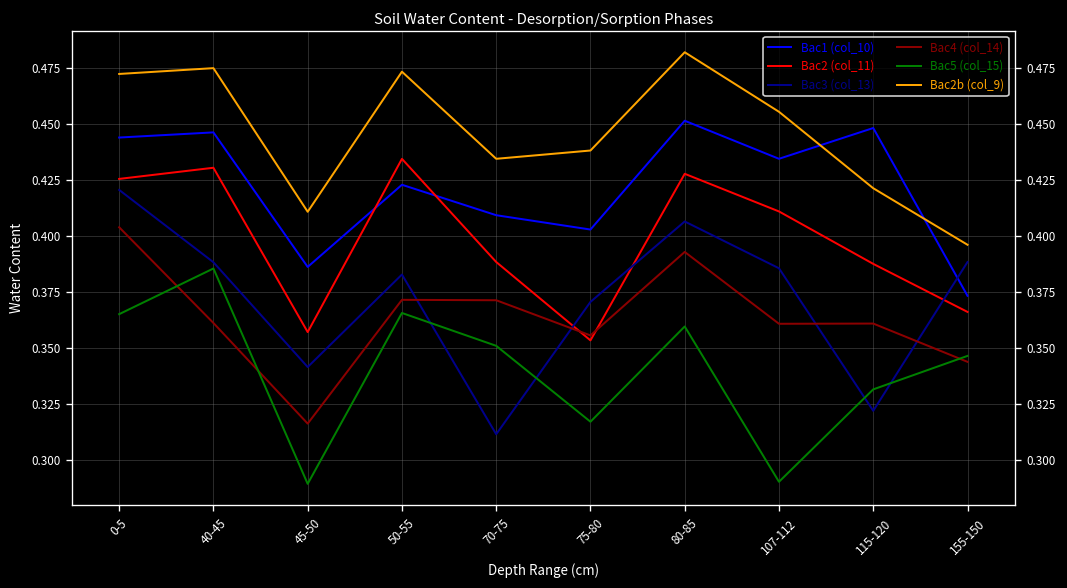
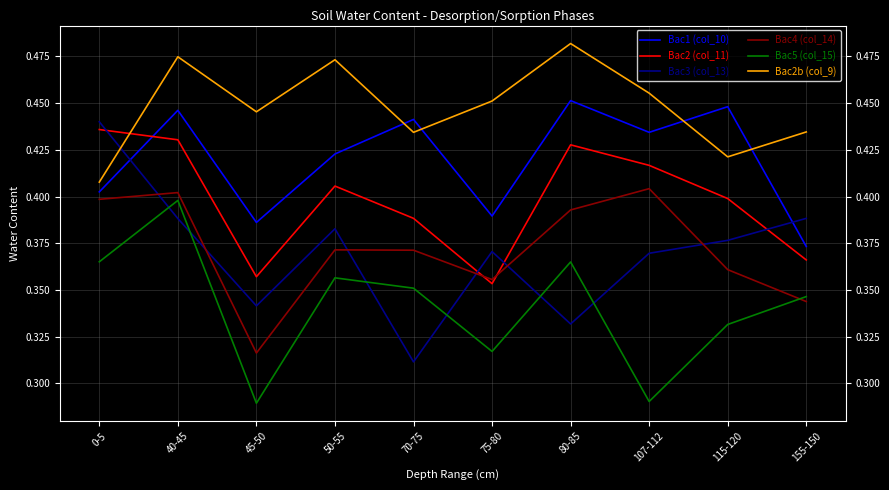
  {
    "Bac1 (col_10)": {
-     "0-5": 0.444,
+     "0-5": 0.403,
      "40-45": 0.446,
      "45-50": 0.386,
      "50-55": 0.423,
-     "70-75": 0.409,
-     "75-80": 0.403,
+     "70-75": 0.441,
+     "75-80": 0.390,
      "80-85": 0.451,
      "107-112": 0.434,
      "115-120": 0.448,
      "155-150": 0.373
    },
    "Bac2 (col_11)": {
-     "0-5": 0.425,
+     "0-5": 0.436,
      "40-45": 0.430,
      "45-50": 0.357,
-     "50-55": 0.434,
+     "50-55": 0.406,
      "70-75": 0.388,
      "75-80": 0.353,
      "80-85": 0.428,
-     "107-112": 0.411,
-     "115-120": 0.388,
+     "107-112": 0.417,
+     "115-120": 0.399,
      "155-150": 0.366
    },
    "Bac3 (col_13)": {
-     "0-5": 0.421,
+     "0-5": 0.440,
      "40-45": 0.388,
      "45-50": 0.342,
      "50-55": 0.383,
      "70-75": 0.312,
      "75-80": 0.371,
-     "80-85": 0.406,
-     "107-112": 0.386,
-     "115-120": 0.322,
+     "80-85": 0.332,
+     "107-112": 0.370,
+     "115-120": 0.377,
      "155-150": 0.388
    },
    "Bac4 (col_14)": {
-     "0-5": 0.404,
-     "40-45": 0.361,
+     "0-5": 0.399,
+     "40-45": 0.402,
      "45-50": 0.316,
      "50-55": 0.371,
      "70-75": 0.371,
      "75-80": 0.356,
      "80-85": 0.393,
-     "107-112": 0.361,
+     "107-112": 0.404,
      "115-120": 0.361,
      "155-150": 0.344
    },
    "Bac5 (col_15)": {
      "0-5": 0.365,
-     "40-45": 0.385,
+     "40-45": 0.398,
      "45-50": 0.289,
-     "50-55": 0.366,
+     "50-55": 0.357,
      "70-75": 0.351,
      "75-80": 0.317,
-     "80-85": 0.360,
+     "80-85": 0.365,
      "107-112": 0.290,
      "115-120": 0.332,
      "155-150": 0.346
    },
    "Bac2b (col_9)": {
-     "0-5": 0.472,
+     "0-5": 0.408,
      "40-45": 0.475,
-     "45-50": 0.411,
+     "45-50": 0.445,
      "50-55": 0.473,
      "70-75": 0.434,
-     "75-80": 0.438,
+     "75-80": 0.451,
      "80-85": 0.482,
      "107-112": 0.455,
      "115-120": 0.421,
-     "155-150": 0.396
+     "155-150": 0.435
    }
  }
